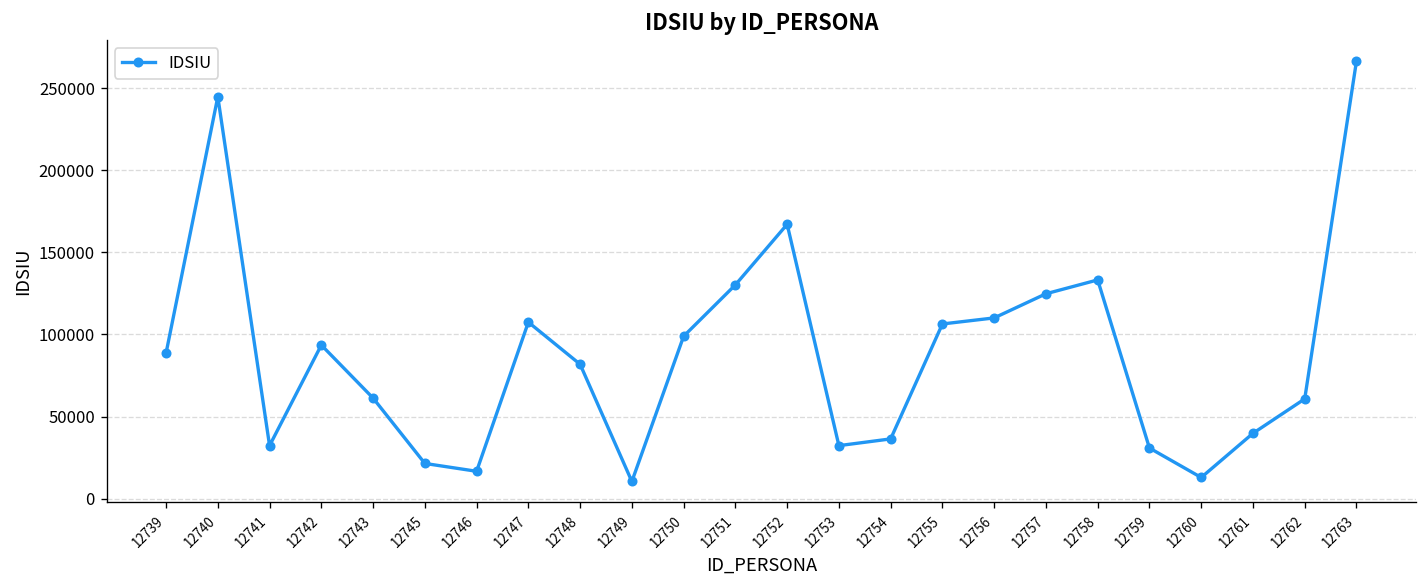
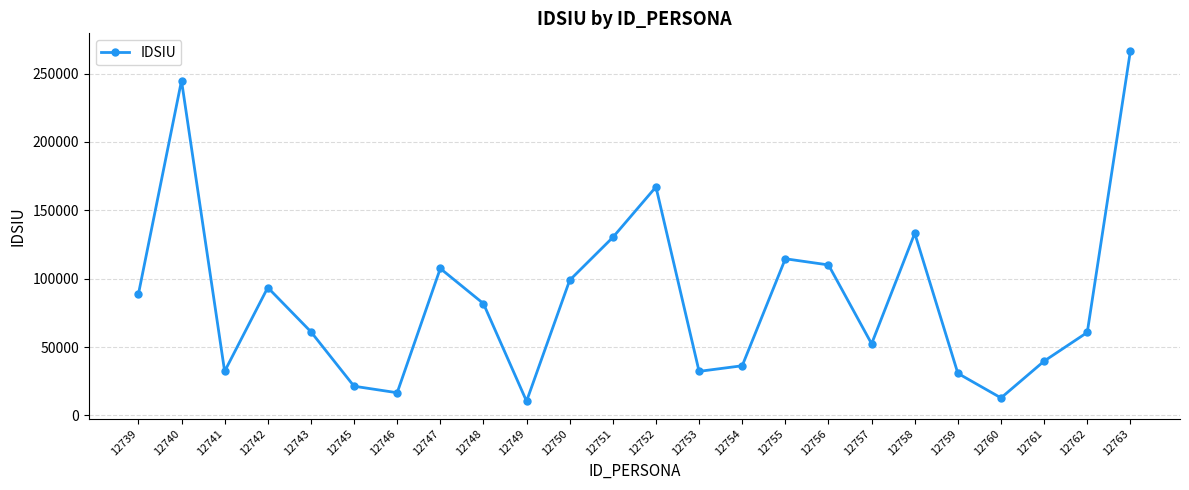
  {
    "12739": 89000,
    "12740": 245000,
    "12741": 32000,
    "12742": 94000,
    "12743": 61000,
    "12745": 21000,
    "12746": 17000,
    "12747": 108000,
    "12748": 82000,
    "12749": 10000,
    "12750": 99000,
    "12751": 130000,
    "12752": 167000,
    "12753": 32000,
    "12754": 36000,
-   "12755": 106000,
+   "12755": 115000,
    "12756": 110000,
-   "12757": 125000,
+   "12757": 52000,
    "12758": 133000,
    "12759": 31000,
    "12760": 13000,
    "12761": 40000,
    "12762": 61000,
    "12763": 267000
  }
